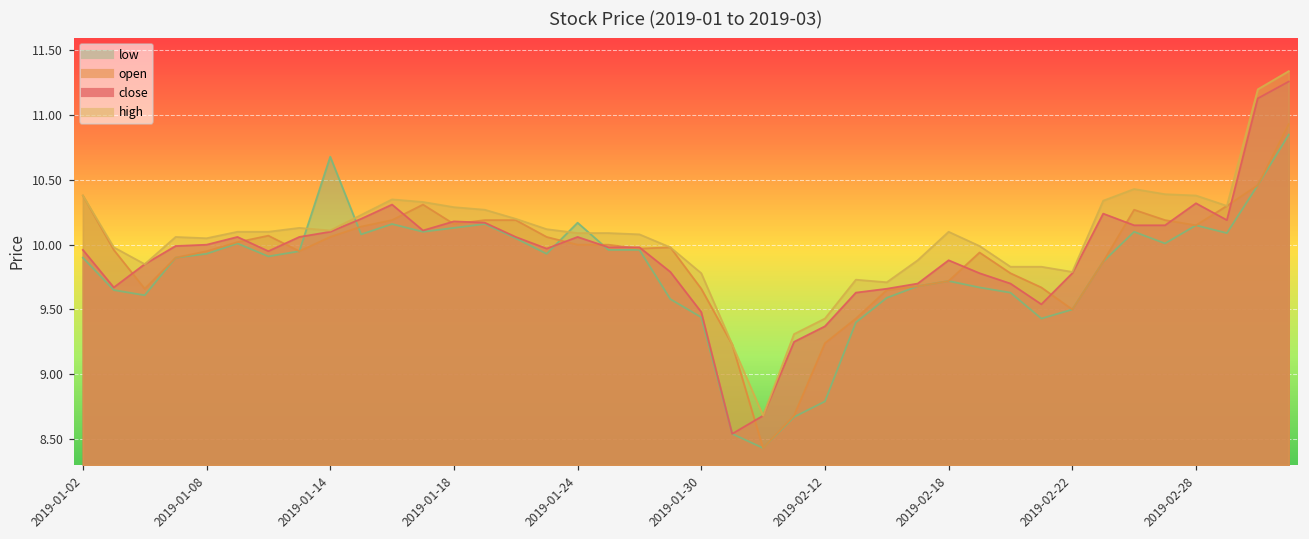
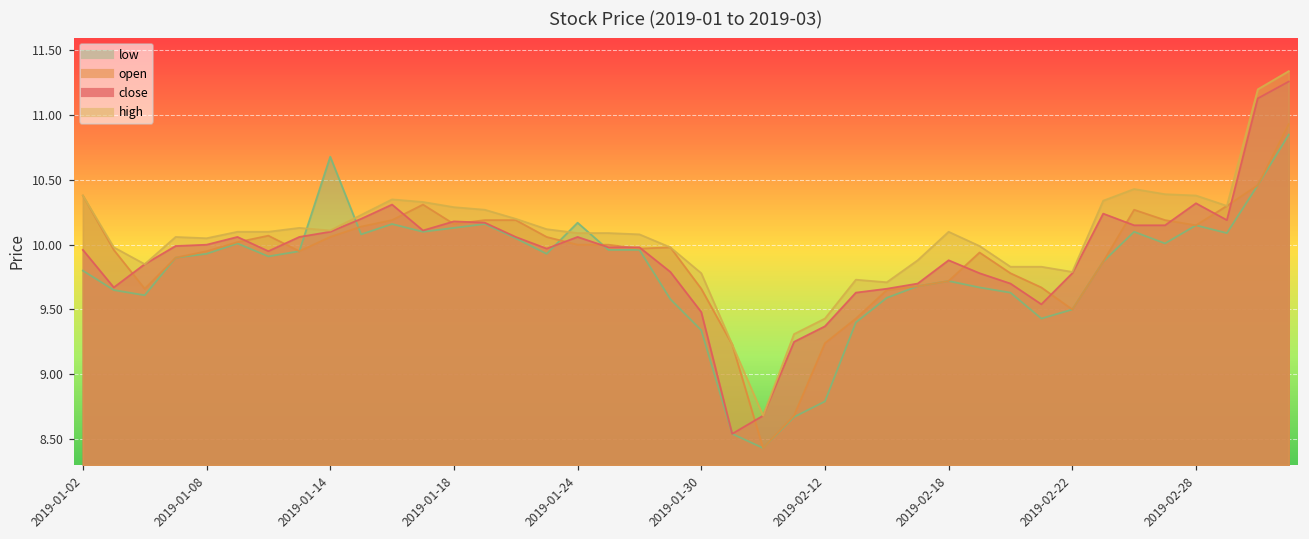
  {
    "low": {
-     "2019-01-02": 9.9,
+     "2019-01-02": 9.8,
      "2019-01-14": 10.68,
      "2019-01-18": 10.13,
      "2019-01-24": 10.17,
-     "2019-01-30": 9.44,
+     "2019-01-30": 9.34,
      "2019-02-12": 8.79
    }
  }
